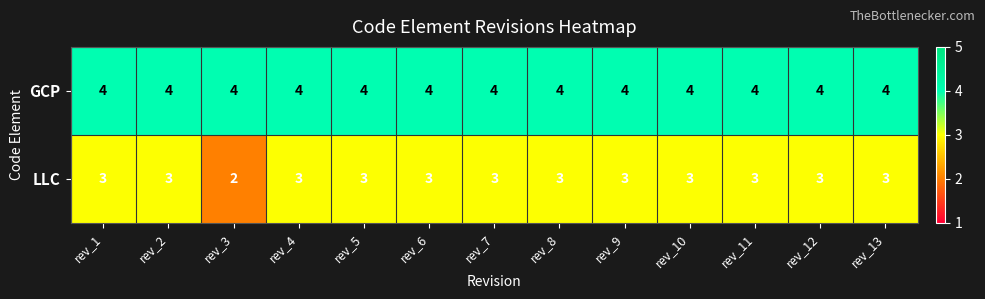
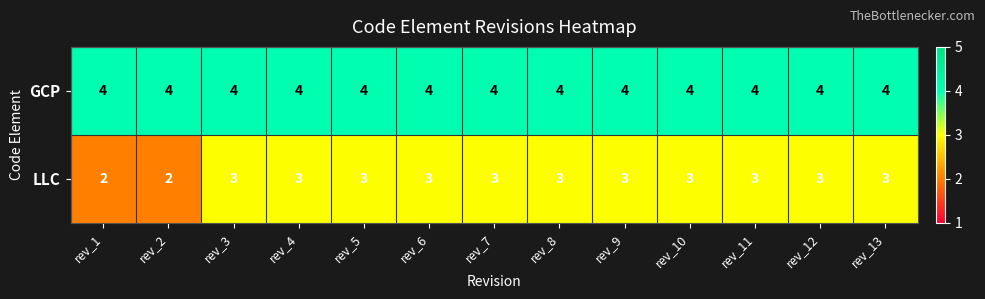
  {
    "GCP": {
      "rev_1": 4,
      "rev_2": 4,
      "rev_3": 4,
      "rev_4": 4,
      "rev_5": 4,
      "rev_6": 4,
      "rev_7": 4,
      "rev_8": 4,
      "rev_9": 4,
      "rev_10": 4,
      "rev_11": 4,
      "rev_12": 4,
      "rev_13": 4
    },
    "LLC": {
-     "rev_1": 3,
-     "rev_2": 3,
-     "rev_3": 2,
+     "rev_1": 2,
+     "rev_2": 2,
+     "rev_3": 3,
      "rev_4": 3,
      "rev_5": 3,
      "rev_6": 3,
      "rev_7": 3,
      "rev_8": 3,
      "rev_9": 3,
      "rev_10": 3,
      "rev_11": 3,
      "rev_12": 3,
      "rev_13": 3
    }
  }
